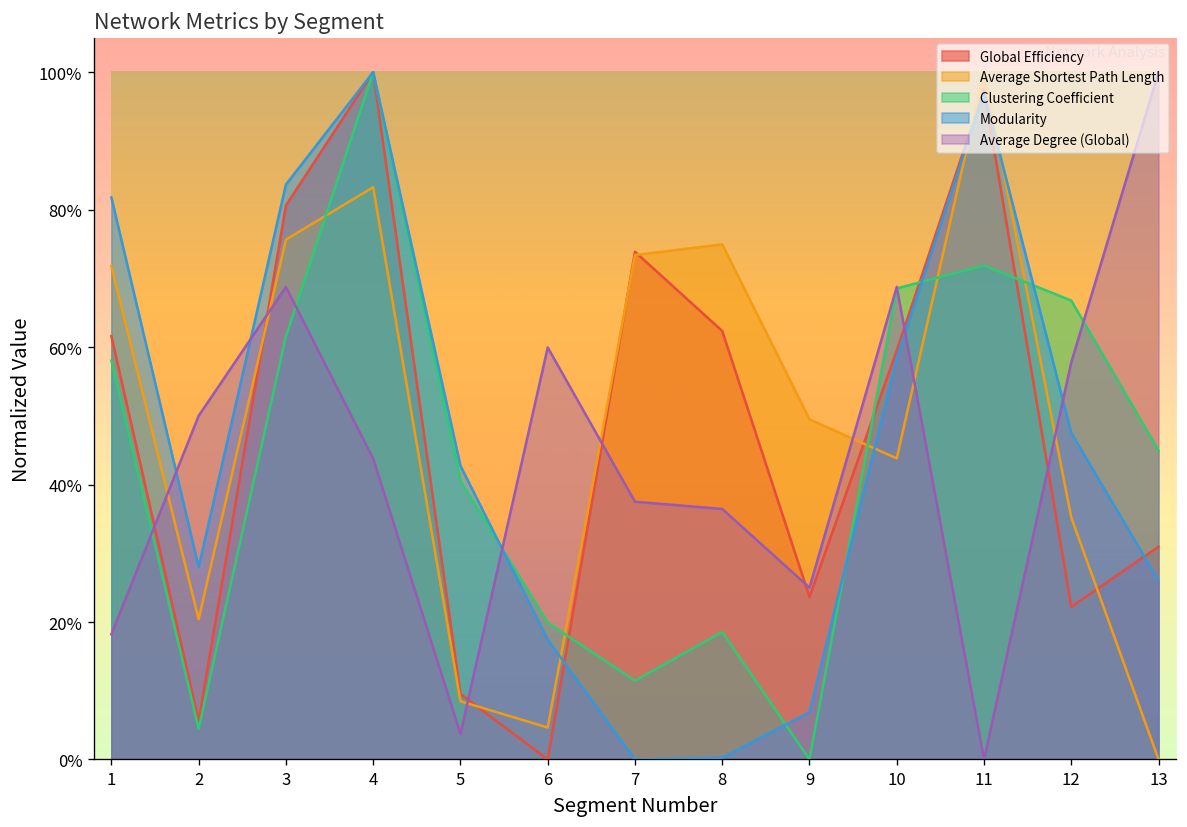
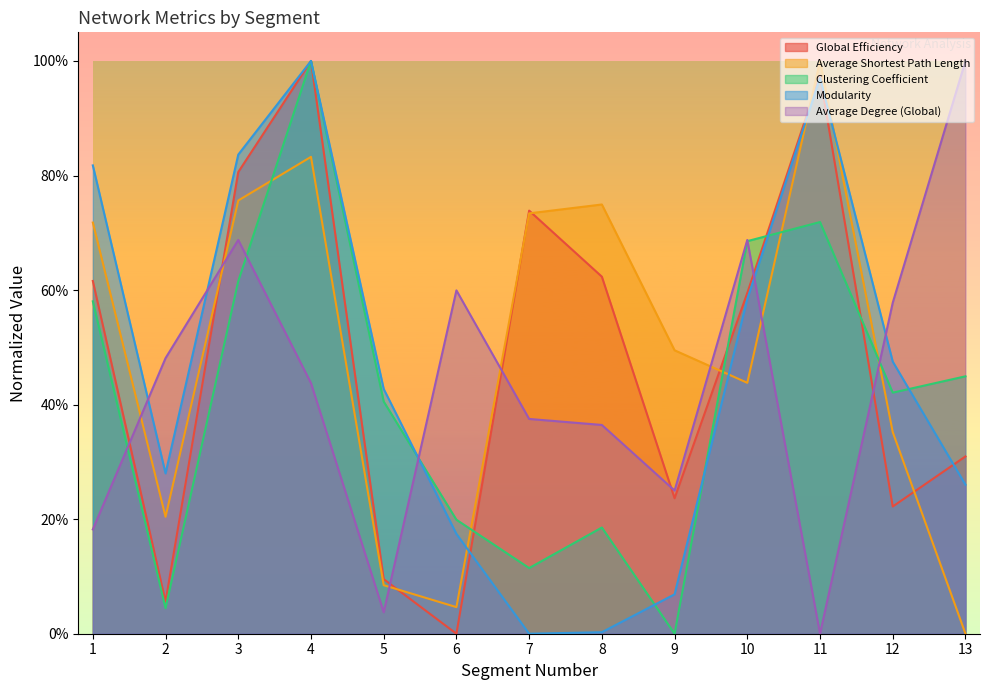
  {
    "Global Efficiency": {
      "1": "62%",
      "2": "6%",
      "3": "81%",
      "5": "10%",
      "6": "0%",
      "7": "74%",
      "8": "62%",
      "9": "24%",
      "10": "60%",
      "12": "22%",
      "13": "31%"
    },
    "Average Shortest Path Length": {
      "1": "72%",
      "2": "20%",
      "3": "76%",
      "4": "83%",
      "5": "8%",
      "6": "5%",
      "7": "73%",
      "8": "75%",
      "9": "49%",
      "10": "44%",
      "12": "35%",
      "13": "0%"
    },
    "Clustering Coefficient": {
      "1": "58%",
      "2": "4%",
      "3": "62%",
      "5": "41%",
      "6": "20%",
      "7": "11%",
      "8": "19%",
      "9": "0%",
      "11": "72%",
-     "12": "67%",
+     "12": "42%",
      "13": "45%"
    },
    "Modularity": {
      "1": "82%",
      "2": "28%",
      "3": "84%",
      "5": "43%",
      "6": "17%",
      "7": "0%",
      "8": "0%",
      "9": "7%",
      "10": "58%",
      "12": "48%",
      "13": "26%"
    },
    "Average Degree (Global)": {
      "1": "18%",
-     "2": "50%",
+     "2": "48%",
      "3": "69%",
      "4": "44%",
      "5": "4%",
      "6": "60%",
      "7": "37%",
      "8": "36%",
      "9": "25%",
      "11": "0%",
      "12": "58%"
    }
  }
